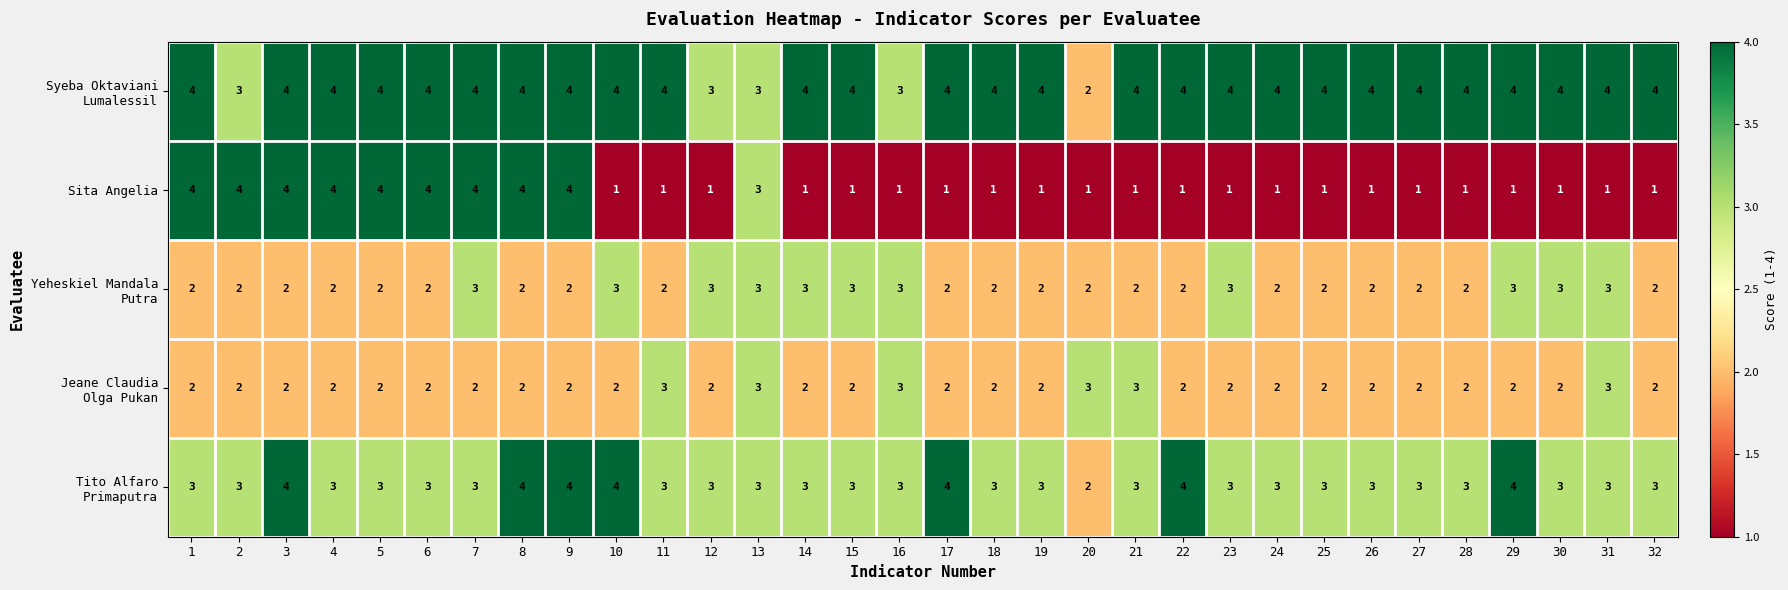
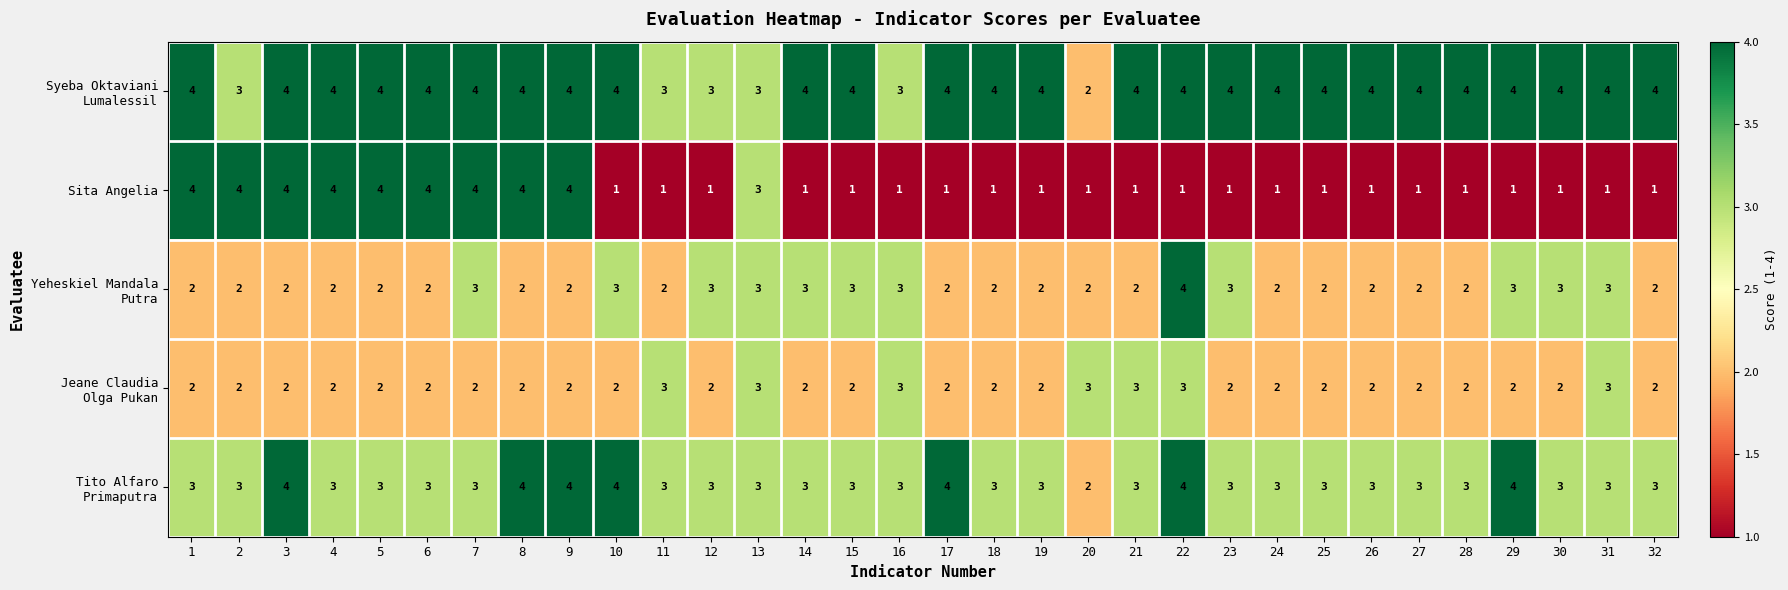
  {
    "Syeba Oktaviani Lumalessil": {
      "1": 4,
      "2": 3,
      "3": 4,
      "4": 4,
      "5": 4,
      "6": 4,
      "7": 4,
      "8": 4,
      "9": 4,
      "10": 4,
-     "11": 4,
+     "11": 3,
      "12": 3,
      "13": 3,
      "14": 4,
      "15": 4,
      "16": 3,
      "17": 4,
      "18": 4,
      "19": 4,
      "20": 2,
      "21": 4,
      "22": 4,
      "23": 4,
      "24": 4,
      "25": 4,
      "26": 4,
      "27": 4,
      "28": 4,
      "29": 4,
      "30": 4,
      "31": 4,
      "32": 4
    },
    "Sita Angelia": {
      "1": 4,
      "2": 4,
      "3": 4,
      "4": 4,
      "5": 4,
      "6": 4,
      "7": 4,
      "8": 4,
      "9": 4,
      "10": 1,
      "11": 1,
      "12": 1,
      "13": 3,
      "14": 1,
      "15": 1,
      "16": 1,
      "17": 1,
      "18": 1,
      "19": 1,
      "20": 1,
      "21": 1,
      "22": 1,
      "23": 1,
      "24": 1,
      "25": 1,
      "26": 1,
      "27": 1,
      "28": 1,
      "29": 1,
      "30": 1,
      "31": 1,
      "32": 1
    },
    "Yeheskiel Mandala Putra": {
      "1": 2,
      "2": 2,
      "3": 2,
      "4": 2,
      "5": 2,
      "6": 2,
      "7": 3,
      "8": 2,
      "9": 2,
      "10": 3,
      "11": 2,
      "12": 3,
      "13": 3,
      "14": 3,
      "15": 3,
      "16": 3,
      "17": 2,
      "18": 2,
      "19": 2,
      "20": 2,
      "21": 2,
-     "22": 2,
+     "22": 4,
      "23": 3,
      "24": 2,
      "25": 2,
      "26": 2,
      "27": 2,
      "28": 2,
      "29": 3,
      "30": 3,
      "31": 3,
      "32": 2
    },
    "Jeane Claudia Olga Pukan": {
      "1": 2,
      "2": 2,
      "3": 2,
      "4": 2,
      "5": 2,
      "6": 2,
      "7": 2,
      "8": 2,
      "9": 2,
      "10": 2,
      "11": 3,
      "12": 2,
      "13": 3,
      "14": 2,
      "15": 2,
      "16": 3,
      "17": 2,
      "18": 2,
      "19": 2,
      "20": 3,
      "21": 3,
-     "22": 2,
+     "22": 3,
      "23": 2,
      "24": 2,
      "25": 2,
      "26": 2,
      "27": 2,
      "28": 2,
      "29": 2,
      "30": 2,
      "31": 3,
      "32": 2
    },
    "Tito Alfaro Primaputra": {
      "1": 3,
      "2": 3,
      "3": 4,
      "4": 3,
      "5": 3,
      "6": 3,
      "7": 3,
      "8": 4,
      "9": 4,
      "10": 4,
      "11": 3,
      "12": 3,
      "13": 3,
      "14": 3,
      "15": 3,
      "16": 3,
      "17": 4,
      "18": 3,
      "19": 3,
      "20": 2,
      "21": 3,
      "22": 4,
      "23": 3,
      "24": 3,
      "25": 3,
      "26": 3,
      "27": 3,
      "28": 3,
      "29": 4,
      "30": 3,
      "31": 3,
      "32": 3
    }
  }
